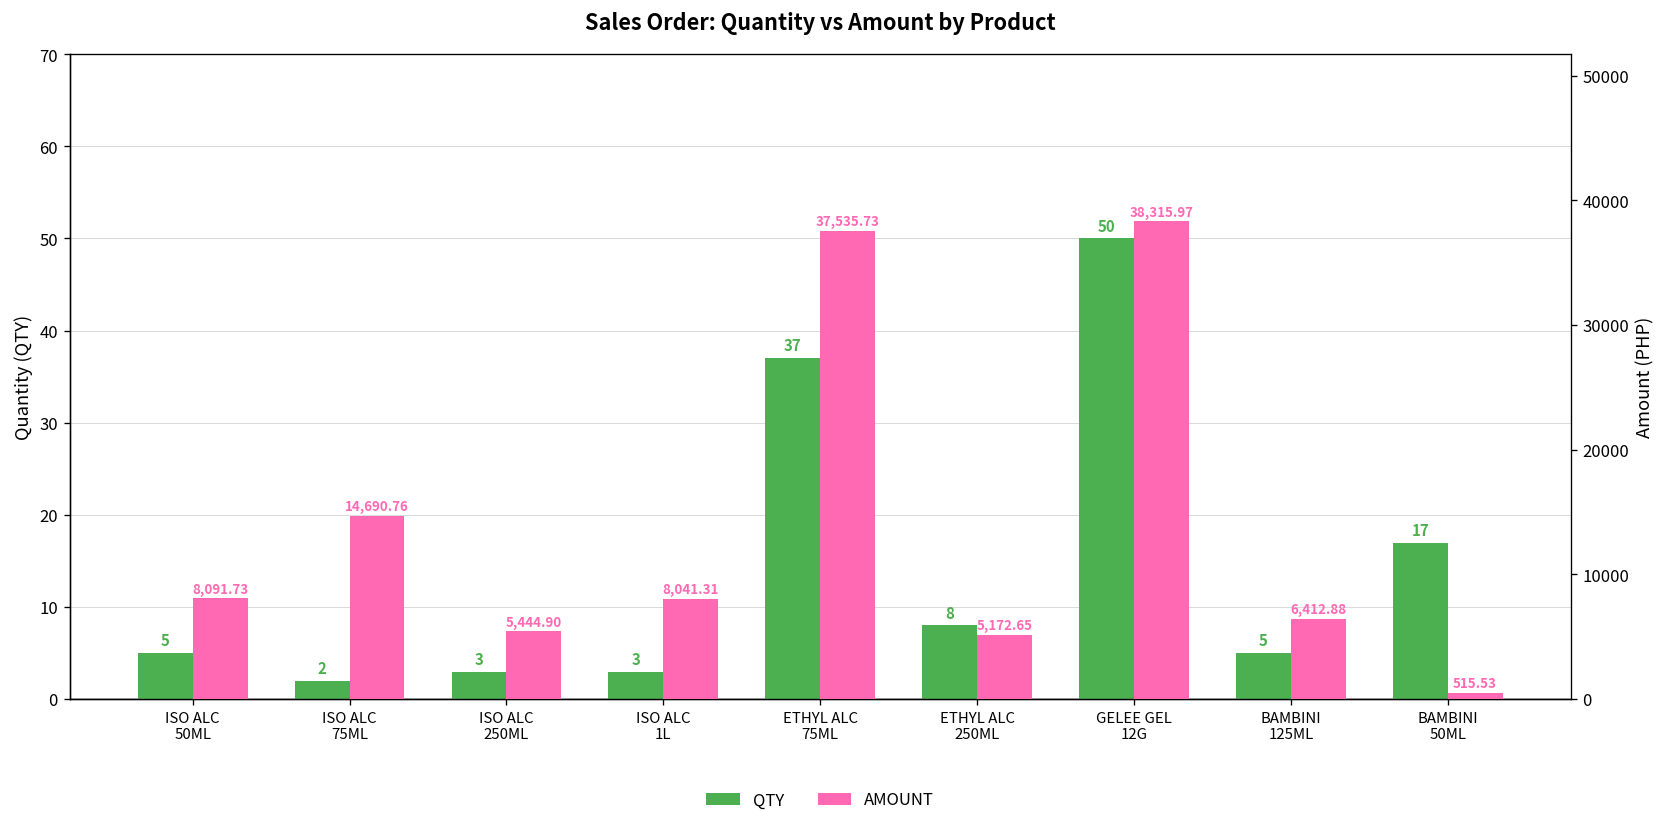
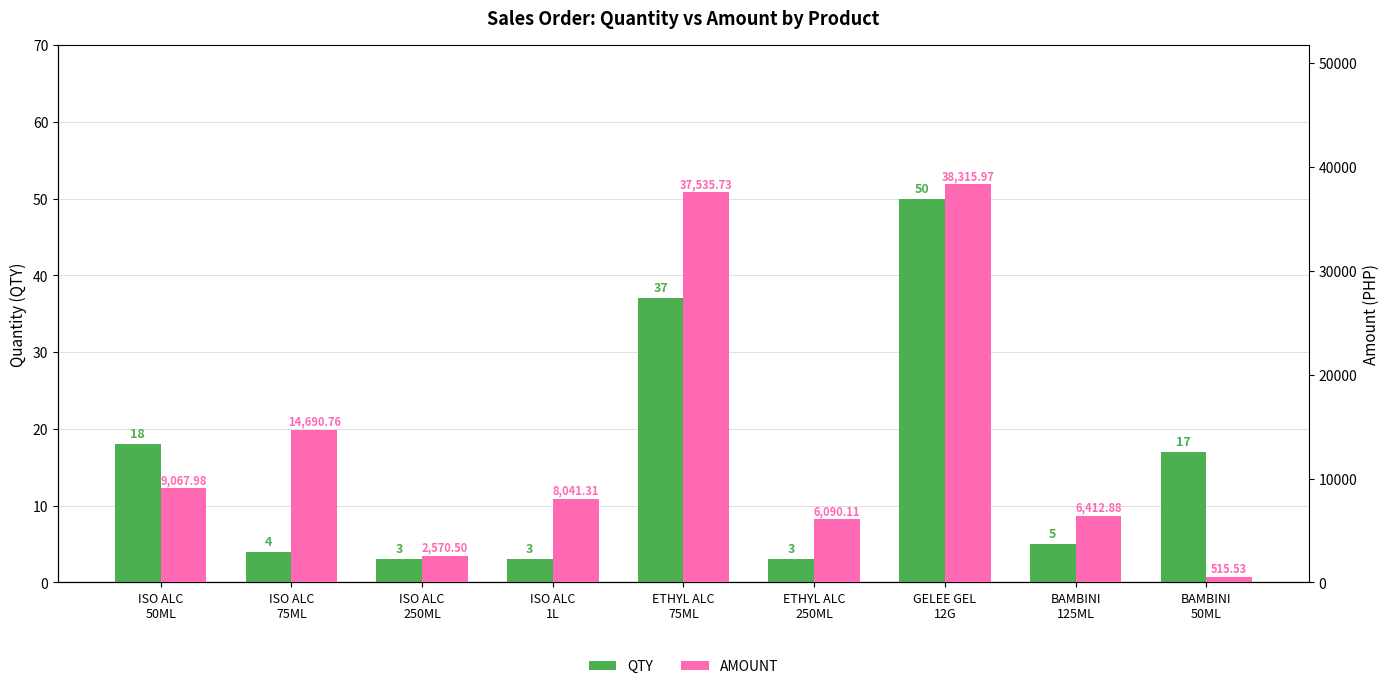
  {
    "QTY": {
-     "ISO ALC 50ML": "5",
-     "ISO ALC 75ML": "2",
+     "ISO ALC 50ML": "18",
+     "ISO ALC 75ML": "4",
      "ISO ALC 250ML": "3",
      "ISO ALC 1L": "3",
      "ETHYL ALC 75ML": "37",
-     "ETHYL ALC 250ML": "8",
+     "ETHYL ALC 250ML": "3",
      "GELEE GEL 12G": "50",
      "BAMBINI 125ML": "5",
      "BAMBINI 50ML": "17"
    },
    "AMOUNT": {
-     "ISO ALC 50ML": "8,091.73",
+     "ISO ALC 50ML": "9,067.98",
      "ISO ALC 75ML": "14,690.76",
-     "ISO ALC 250ML": "5,444.90",
+     "ISO ALC 250ML": "2,570.50",
      "ISO ALC 1L": "8,041.31",
      "ETHYL ALC 75ML": "37,535.73",
-     "ETHYL ALC 250ML": "5,172.65",
+     "ETHYL ALC 250ML": "6,090.11",
      "GELEE GEL 12G": "38,315.97",
      "BAMBINI 125ML": "6,412.88",
      "BAMBINI 50ML": "515.53"
    }
  }
